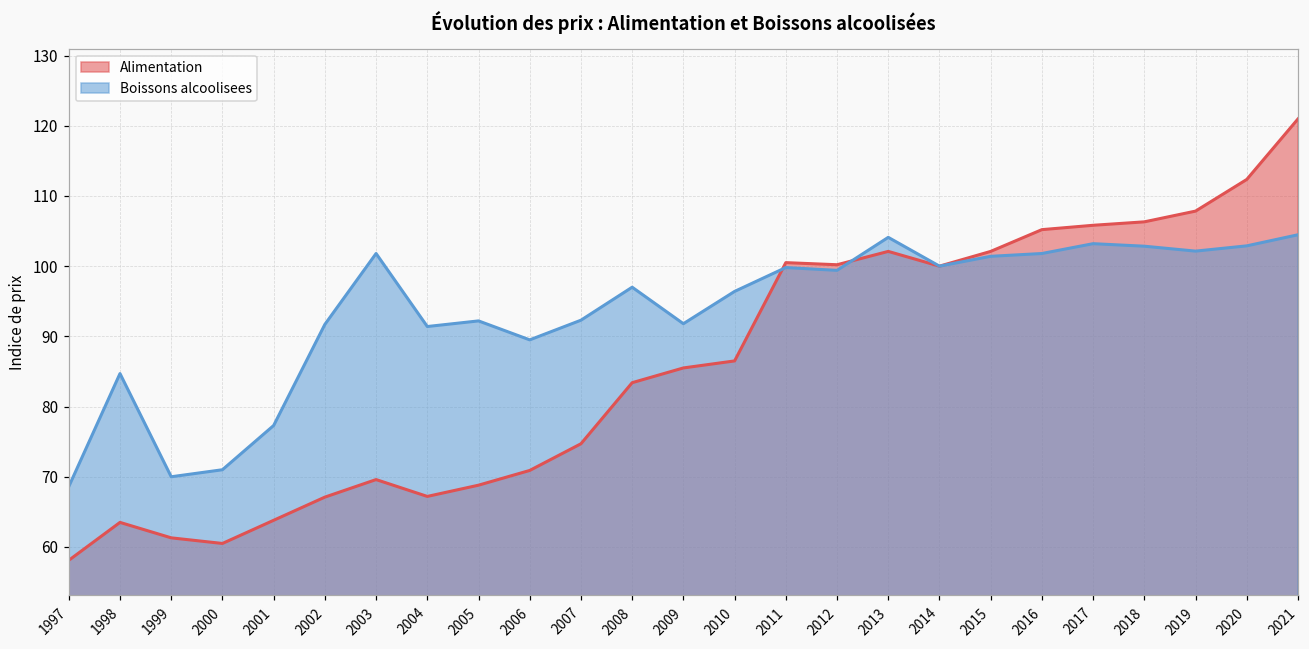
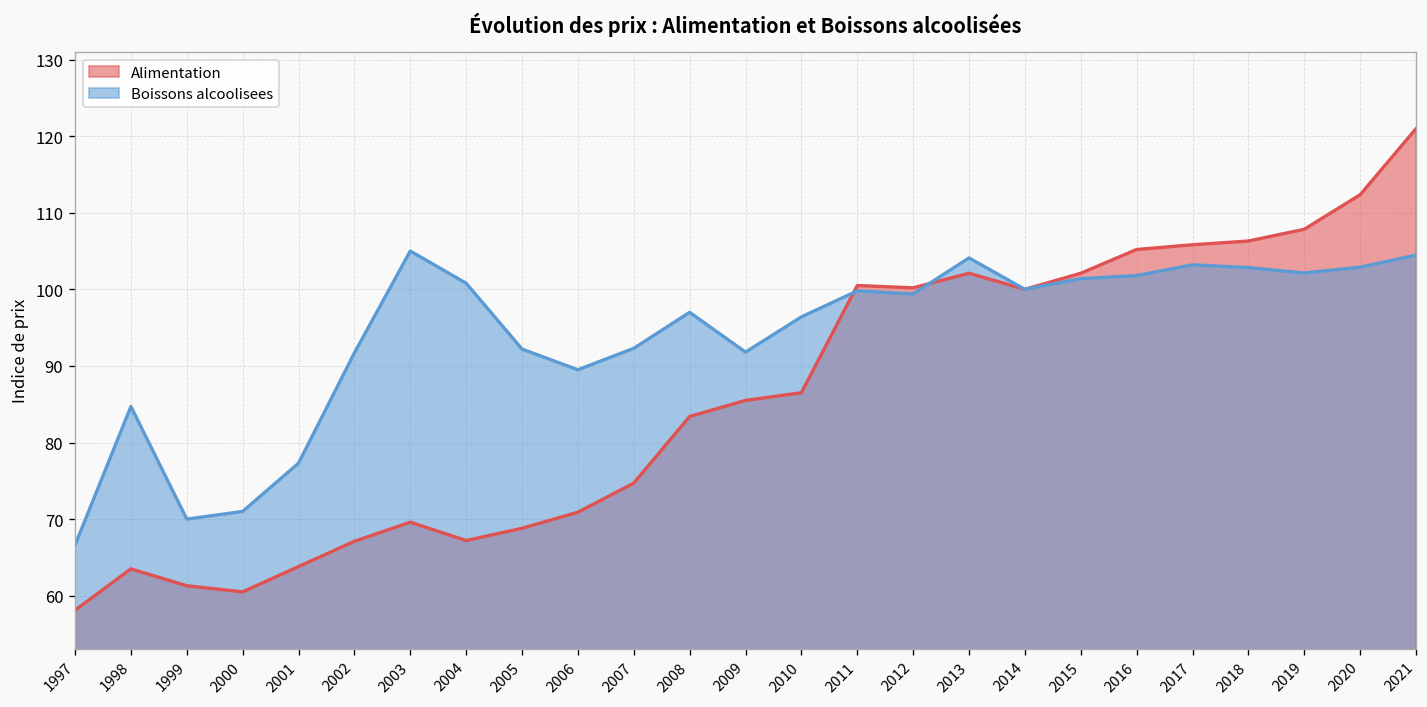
  {
    "Alimentation": {
      "1997": 58,
      "1998": 64,
      "1999": 61,
      "2000": 61,
      "2001": 64,
      "2002": 67,
      "2003": 70,
      "2004": 67,
      "2005": 69,
      "2006": 71,
      "2007": 75,
      "2008": 83,
      "2009": 86,
      "2010": 87,
      "2011": 101,
      "2012": 100,
      "2013": 102,
      "2015": 102,
      "2016": 105,
      "2017": 106,
      "2018": 106,
      "2019": 108,
      "2020": 112,
      "2021": 121
    },
    "Boissons alcoolisees": {
-     "1997": 69,
+     "1997": 67,
      "1998": 85,
      "1999": 70,
      "2000": 71,
      "2001": 77,
      "2002": 92,
-     "2003": 102,
-     "2004": 91,
+     "2003": 105,
+     "2004": 101,
      "2005": 92,
      "2006": 90,
      "2007": 92,
      "2008": 97,
      "2009": 92,
      "2010": 96,
      "2011": 100,
      "2012": 99,
      "2013": 104,
      "2015": 101,
      "2016": 102,
      "2017": 103,
      "2018": 103,
      "2019": 102,
      "2020": 103,
      "2021": 104
    }
  }
